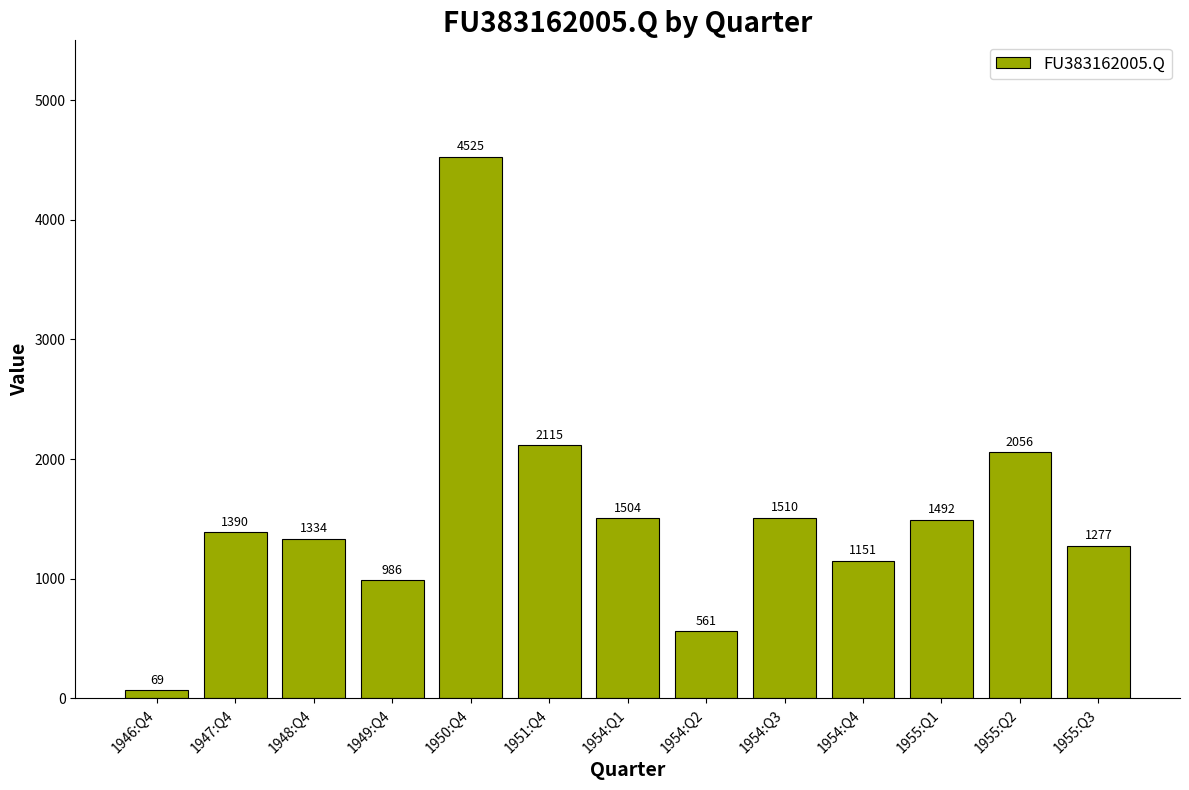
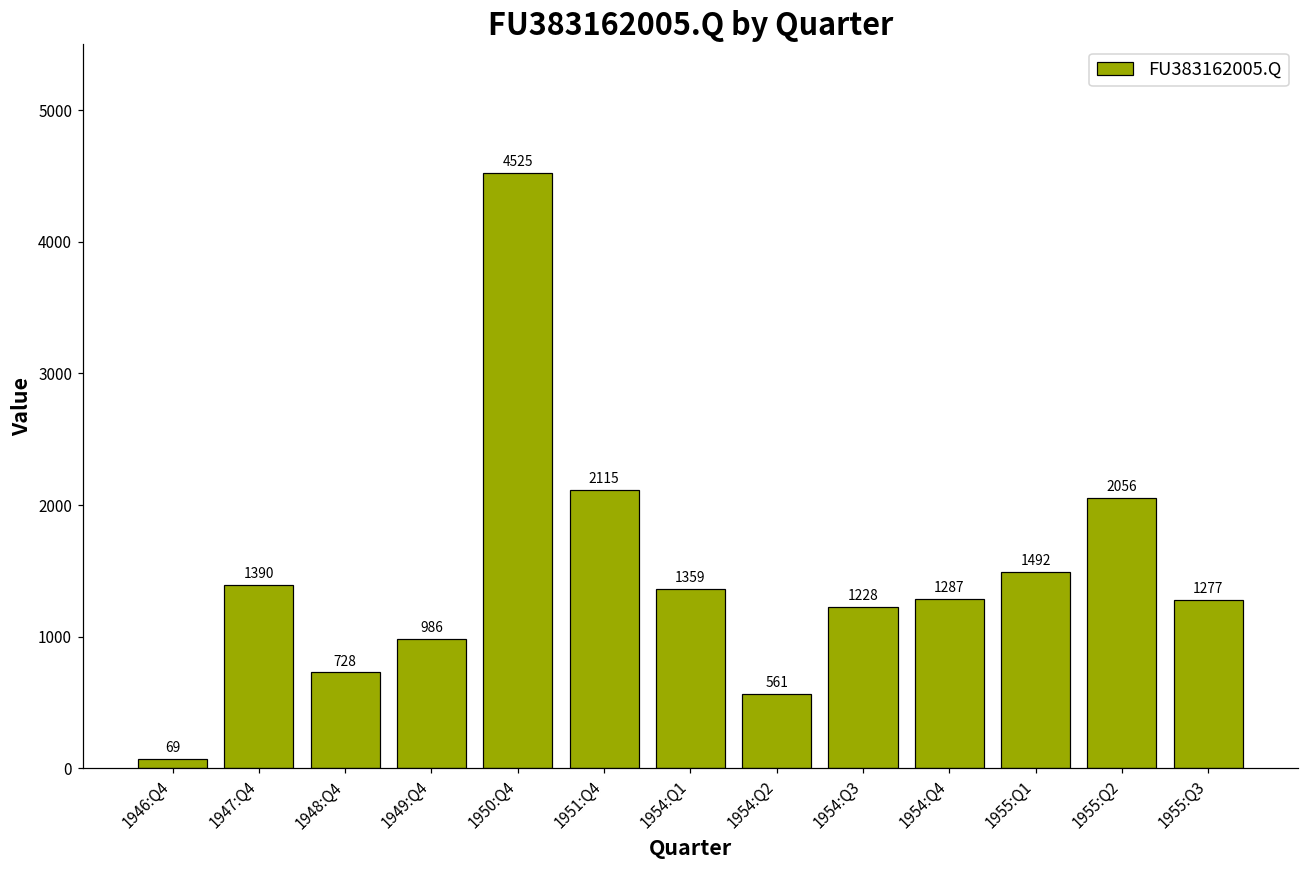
  {
    "1946:Q4": 69,
    "1947:Q4": 1390,
-   "1948:Q4": 1334,
+   "1948:Q4": 728,
    "1949:Q4": 986,
    "1950:Q4": 4525,
    "1951:Q4": 2115,
-   "1954:Q1": 1504,
+   "1954:Q1": 1359,
    "1954:Q2": 561,
-   "1954:Q3": 1510,
-   "1954:Q4": 1151,
+   "1954:Q3": 1228,
+   "1954:Q4": 1287,
    "1955:Q1": 1492,
    "1955:Q2": 2056,
    "1955:Q3": 1277
  }
